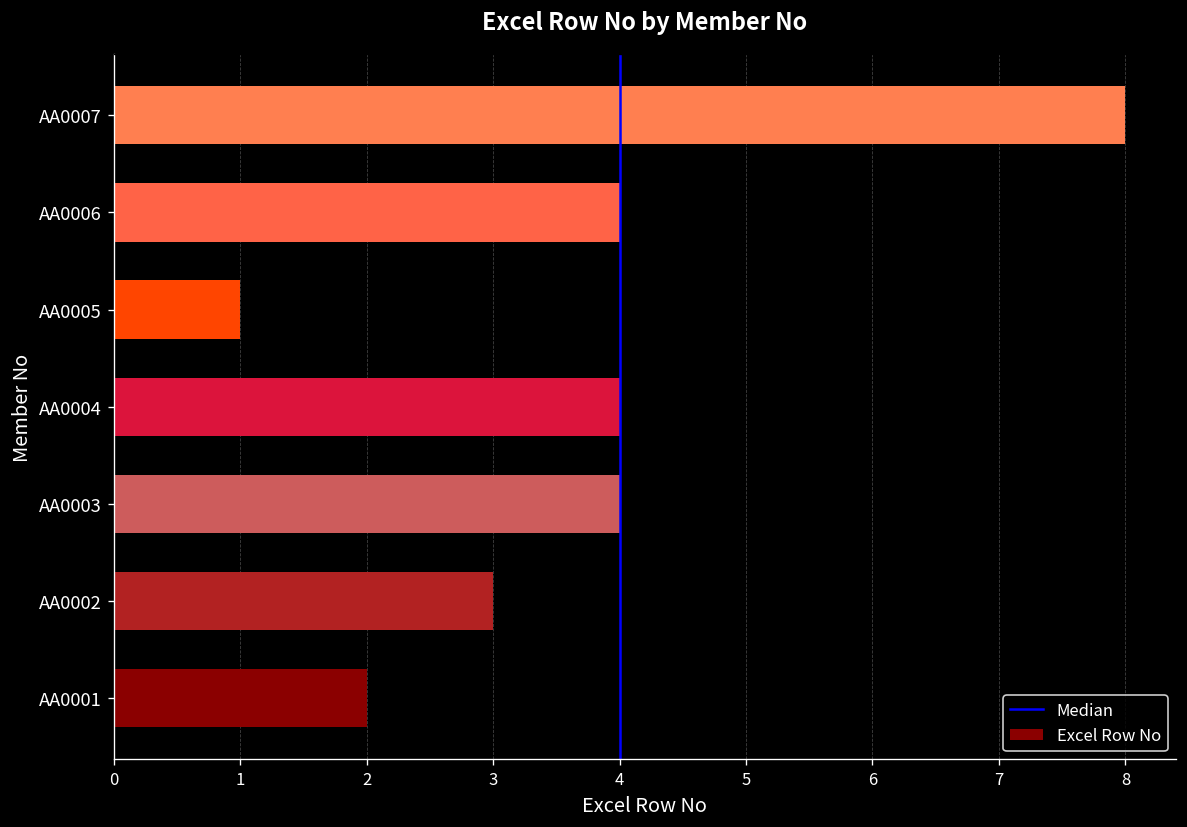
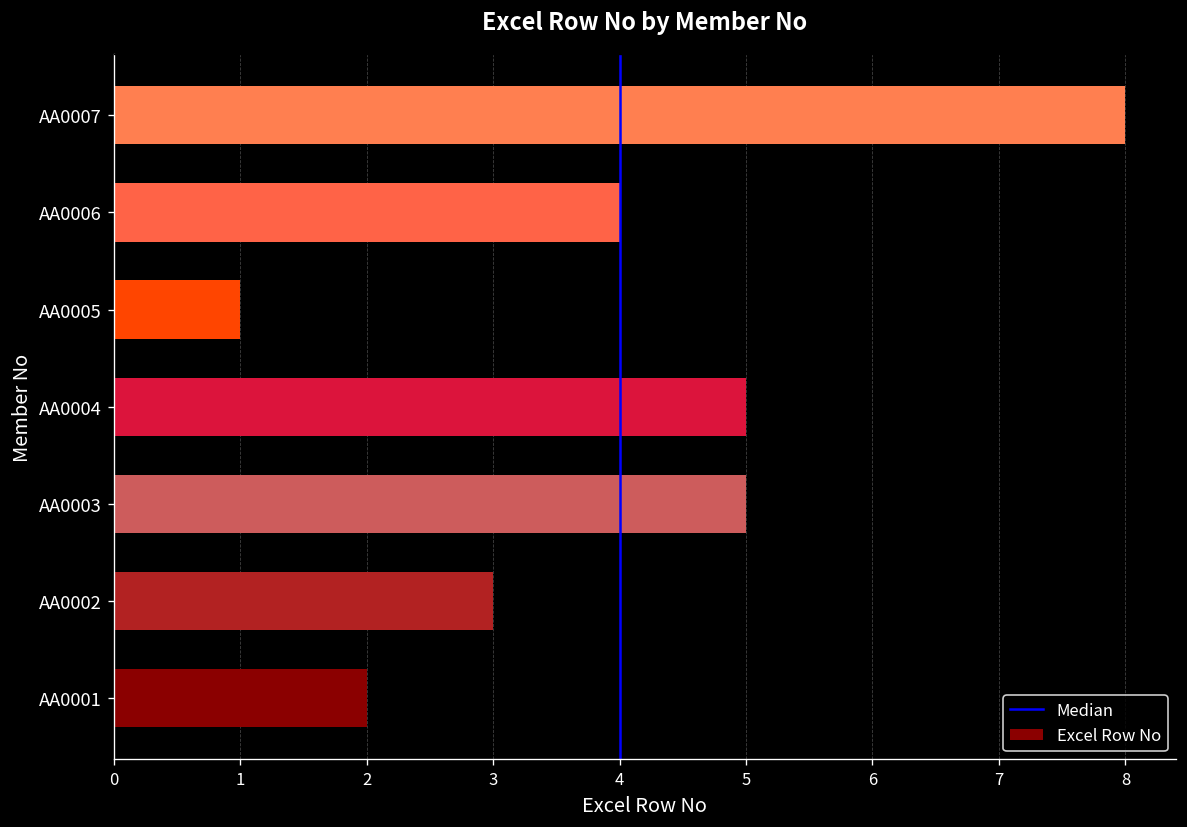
  {
    "AA0007": 8,
    "AA0006": 4,
    "AA0005": 1,
-   "AA0004": 4,
-   "AA0003": 4,
+   "AA0004": 5,
+   "AA0003": 5,
    "AA0002": 3,
    "AA0001": 2
  }
